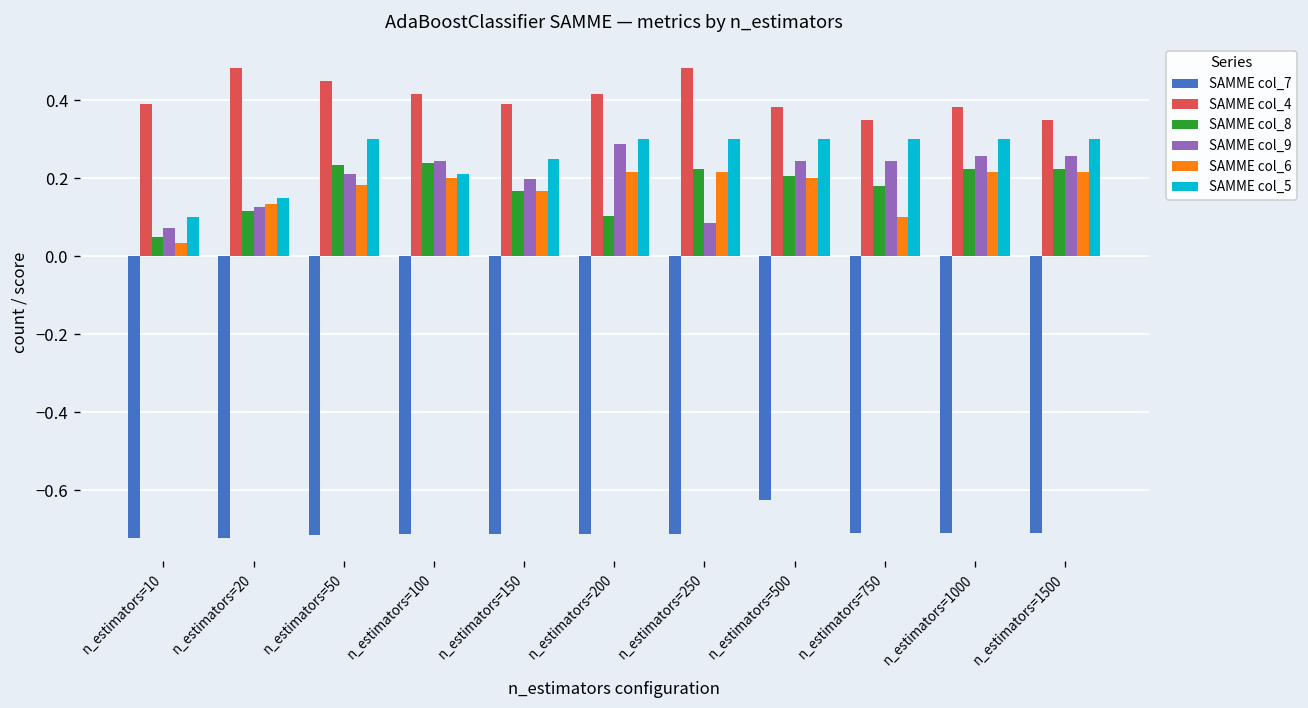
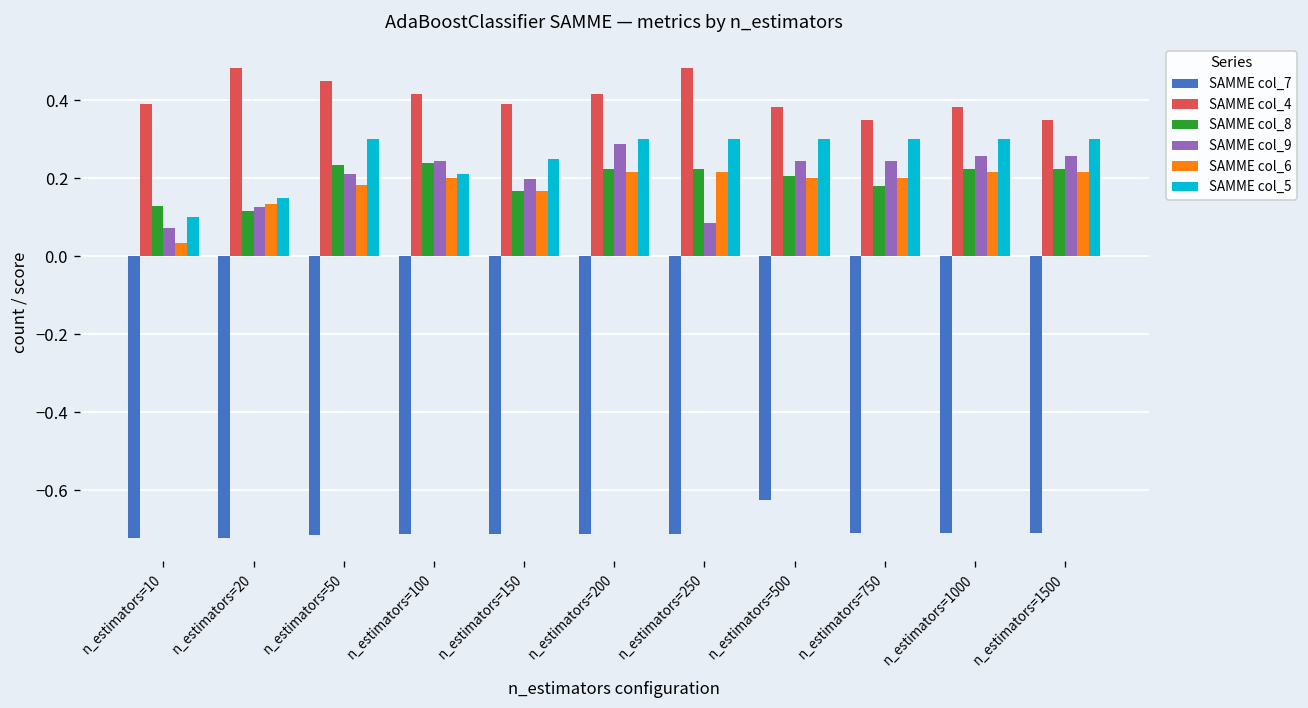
  {
    "SAMME col_7": {
      "n_estimators=10": -0.72,
      "n_estimators=20": -0.72,
      "n_estimators=50": -0.72,
      "n_estimators=100": -0.71,
      "n_estimators=150": -0.71,
      "n_estimators=200": -0.71,
      "n_estimators=250": -0.71,
      "n_estimators=500": -0.63,
      "n_estimators=750": -0.71,
      "n_estimators=1000": -0.71,
      "n_estimators=1500": -0.71
    },
    "SAMME col_4": {
      "n_estimators=10": 0.39,
      "n_estimators=20": 0.48,
      "n_estimators=50": 0.45,
      "n_estimators=100": 0.42,
      "n_estimators=150": 0.39,
      "n_estimators=200": 0.42,
      "n_estimators=250": 0.48,
      "n_estimators=500": 0.38,
      "n_estimators=750": 0.35,
      "n_estimators=1000": 0.38,
      "n_estimators=1500": 0.35
    },
    "SAMME col_8": {
-     "n_estimators=10": 0.05,
+     "n_estimators=10": 0.13,
      "n_estimators=20": 0.12,
      "n_estimators=50": 0.23,
      "n_estimators=100": 0.24,
      "n_estimators=150": 0.17,
-     "n_estimators=200": 0.10,
+     "n_estimators=200": 0.22,
      "n_estimators=250": 0.22,
      "n_estimators=500": 0.21,
      "n_estimators=750": 0.18,
      "n_estimators=1000": 0.22,
      "n_estimators=1500": 0.22
    },
    "SAMME col_9": {
      "n_estimators=10": 0.07,
      "n_estimators=20": 0.13,
      "n_estimators=50": 0.21,
      "n_estimators=100": 0.24,
      "n_estimators=150": 0.20,
      "n_estimators=200": 0.29,
      "n_estimators=250": 0.09,
      "n_estimators=500": 0.24,
      "n_estimators=750": 0.24,
      "n_estimators=1000": 0.26,
      "n_estimators=1500": 0.26
    },
    "SAMME col_6": {
      "n_estimators=10": 0.03,
      "n_estimators=20": 0.13,
      "n_estimators=50": 0.18,
      "n_estimators=100": 0.2,
      "n_estimators=150": 0.17,
      "n_estimators=200": 0.22,
      "n_estimators=250": 0.22,
      "n_estimators=500": 0.2,
-     "n_estimators=750": 0.1,
+     "n_estimators=750": 0.2,
      "n_estimators=1000": 0.22,
      "n_estimators=1500": 0.22
    },
    "SAMME col_5": {
      "n_estimators=10": 0.10,
      "n_estimators=20": 0.15,
      "n_estimators=50": 0.30,
      "n_estimators=100": 0.21,
      "n_estimators=150": 0.25,
      "n_estimators=200": 0.30,
      "n_estimators=250": 0.30,
      "n_estimators=500": 0.30,
      "n_estimators=750": 0.30,
      "n_estimators=1000": 0.30,
      "n_estimators=1500": 0.30
    }
  }
